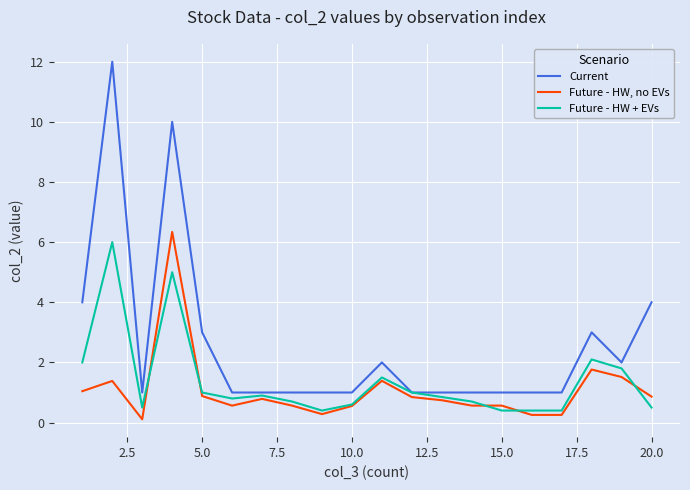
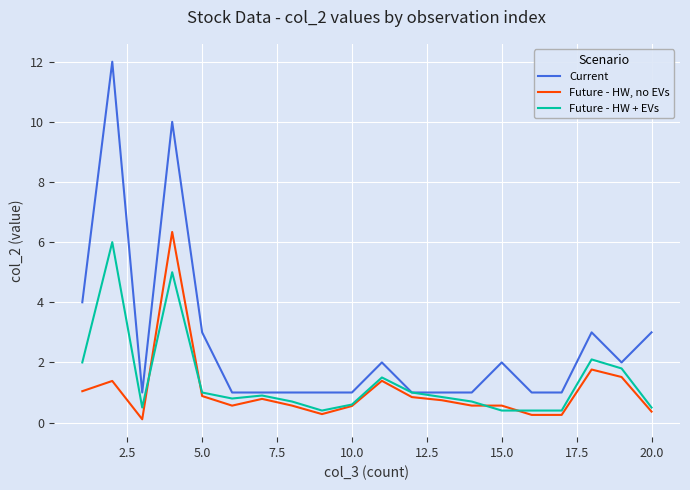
  {
    "Current": {
      "5.0": 3,
      "10.0": 1,
-     "15.0": 1,
-     "20.0": 4
+     "15.0": 2,
+     "20.0": 3
    },
    "Future - HW, no EVs": {
      "5.0": 0.9,
      "15.0": 0.6,
-     "20.0": 0.9
+     "20.0": 0.4
    },
    "Future - HW + EVs": {
      "5.0": 1.0,
      "15.0": 0.4,
      "20.0": 0.5
    }
  }
